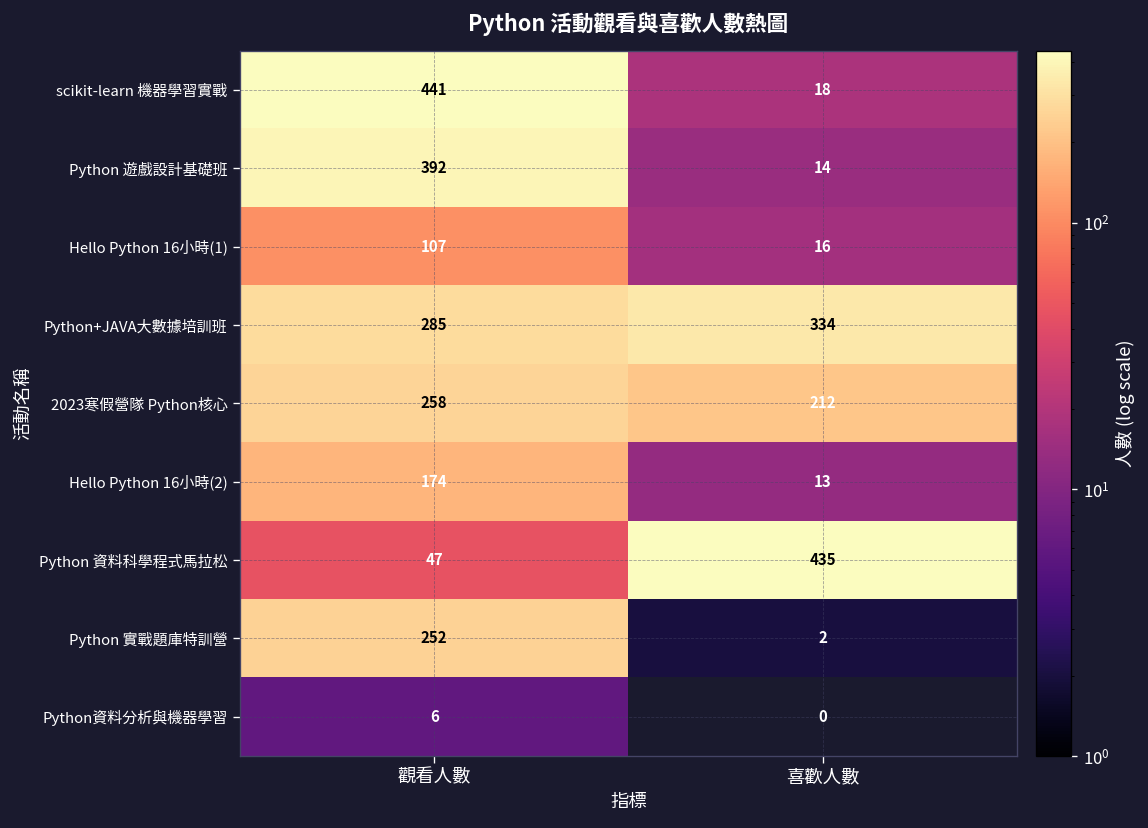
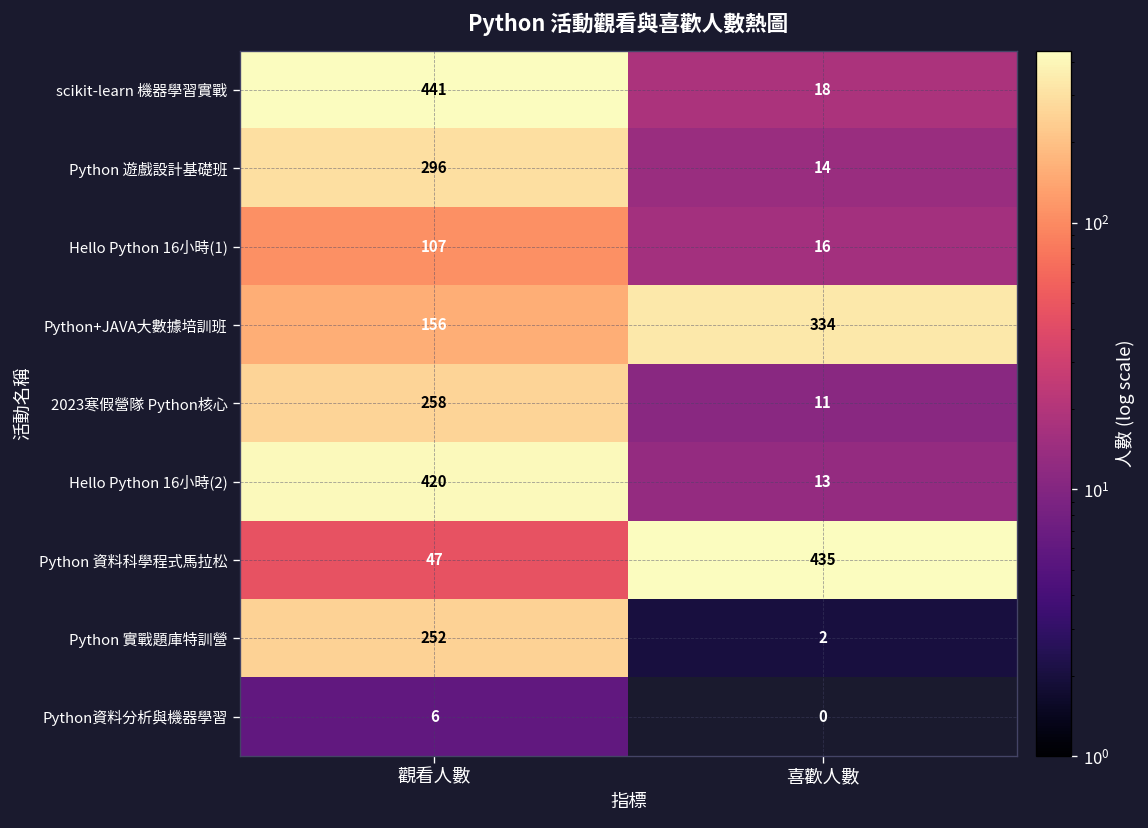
  {
    "scikit-learn 機器學習實戰": {
      "觀看人數": 441,
      "喜歡人數": 18
    },
    "Python 遊戲設計基礎班": {
-     "觀看人數": 392,
+     "觀看人數": 296,
      "喜歡人數": 14
    },
    "Hello Python 16小時(1)": {
      "觀看人數": 107,
      "喜歡人數": 16
    },
    "Python+JAVA大數據培訓班": {
-     "觀看人數": 285,
+     "觀看人數": 156,
      "喜歡人數": 334
    },
    "2023寒假營隊 Python核心": {
      "觀看人數": 258,
-     "喜歡人數": 212
+     "喜歡人數": 11
    },
    "Hello Python 16小時(2)": {
-     "觀看人數": 174,
+     "觀看人數": 420,
      "喜歡人數": 13
    },
    "Python 資料科學程式馬拉松": {
      "觀看人數": 47,
      "喜歡人數": 435
    },
    "Python 實戰題庫特訓營": {
      "觀看人數": 252,
      "喜歡人數": 2
    },
    "Python資料分析與機器學習": {
      "觀看人數": 6,
      "喜歡人數": 0
    }
  }
